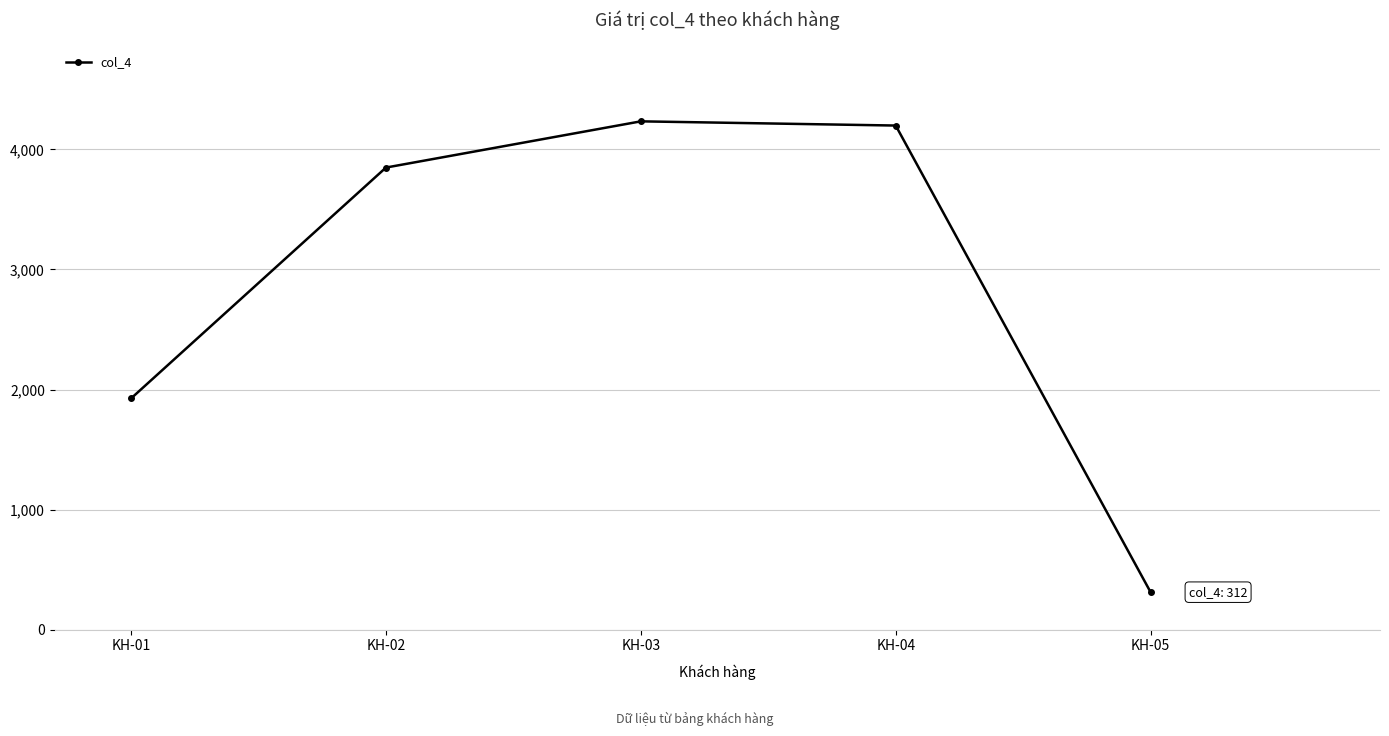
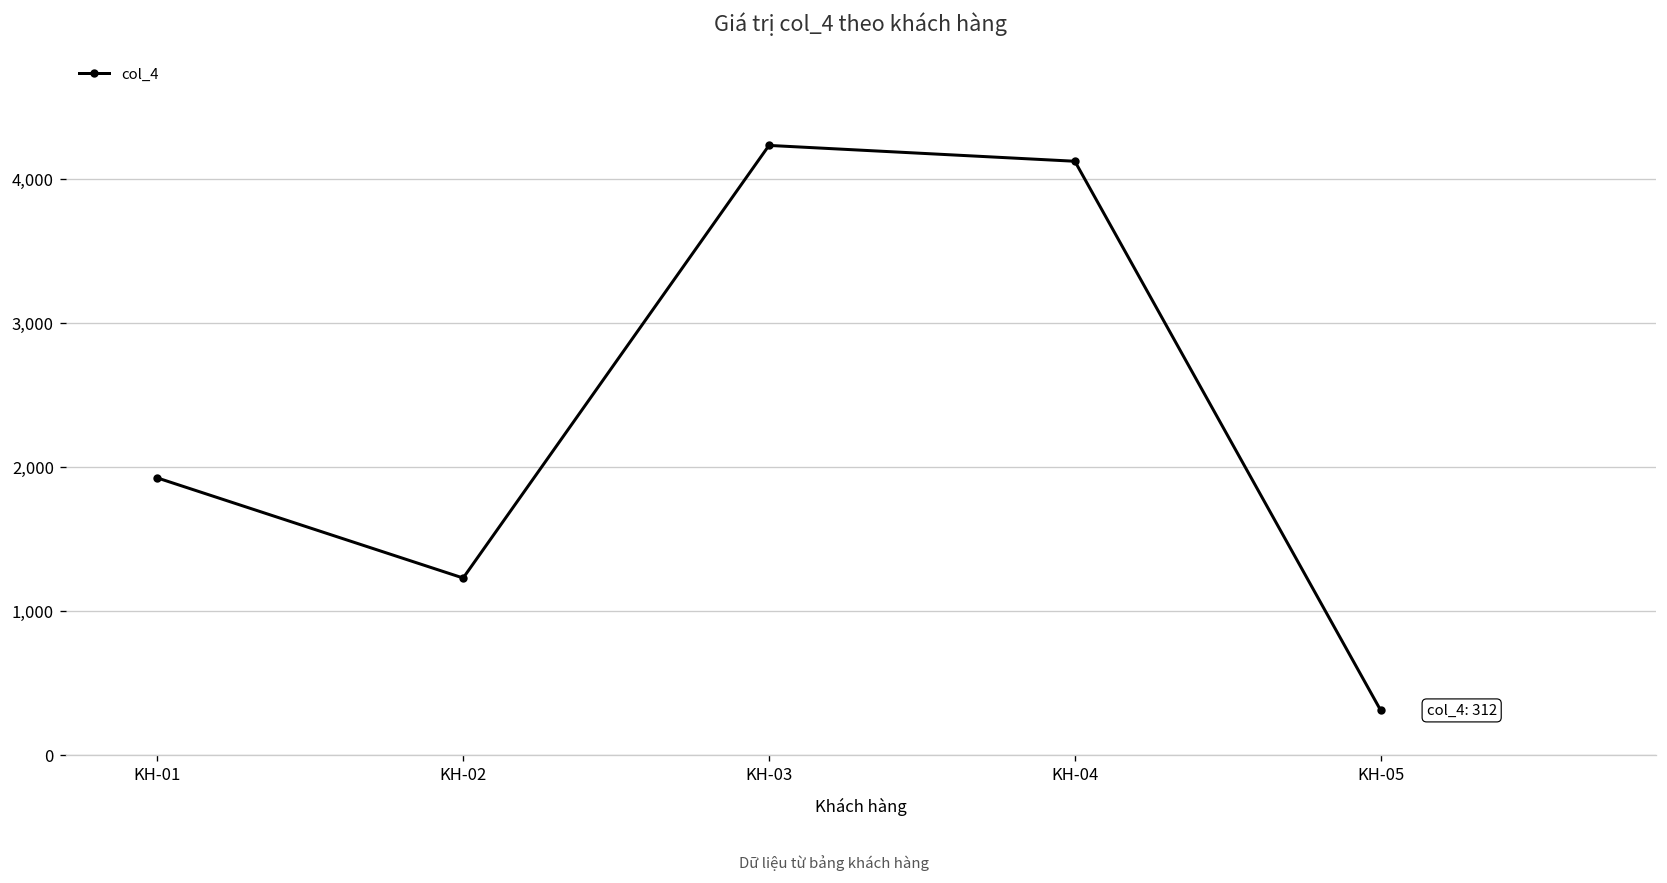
  {
    "KH-01": "1,930",
-   "KH-02": "3,850",
+   "KH-02": "1,230",
    "KH-03": "4,230",
-   "KH-04": "4,200",
+   "KH-04": "4,120",
    "KH-05": "310"
  }
